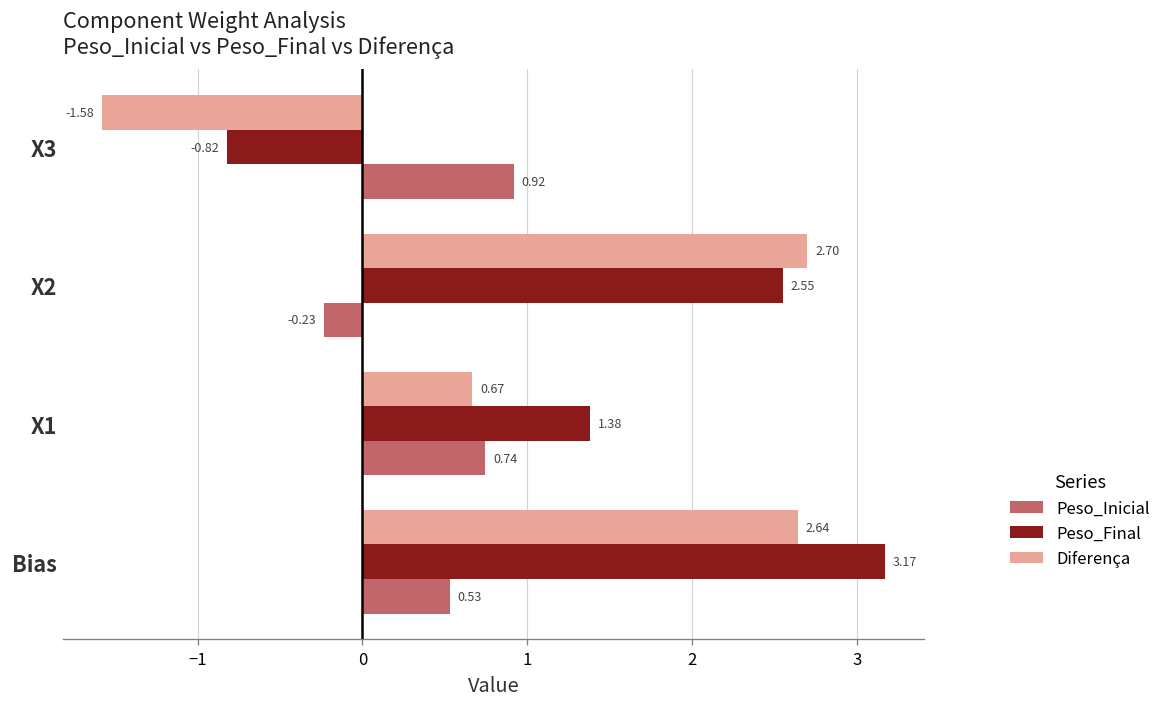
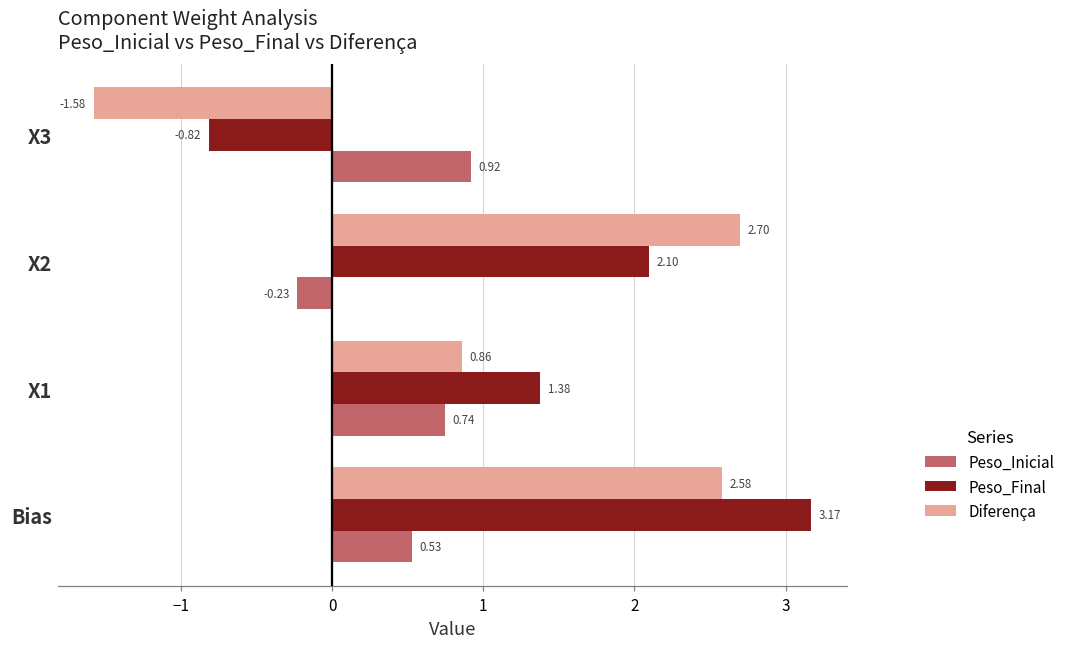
  {
    "Peso_Inicial": {
      "X3": 0.92,
      "X2": -0.23,
      "X1": 0.74,
      "Bias": 0.53
    },
    "Peso_Final": {
      "X3": -0.82,
-     "X2": 2.55,
+     "X2": 2.10,
      "X1": 1.38,
      "Bias": 3.17
    },
    "Diferença": {
      "X3": -1.58,
      "X2": 2.70,
-     "X1": 0.67,
-     "Bias": 2.64
+     "X1": 0.86,
+     "Bias": 2.58
    }
  }
